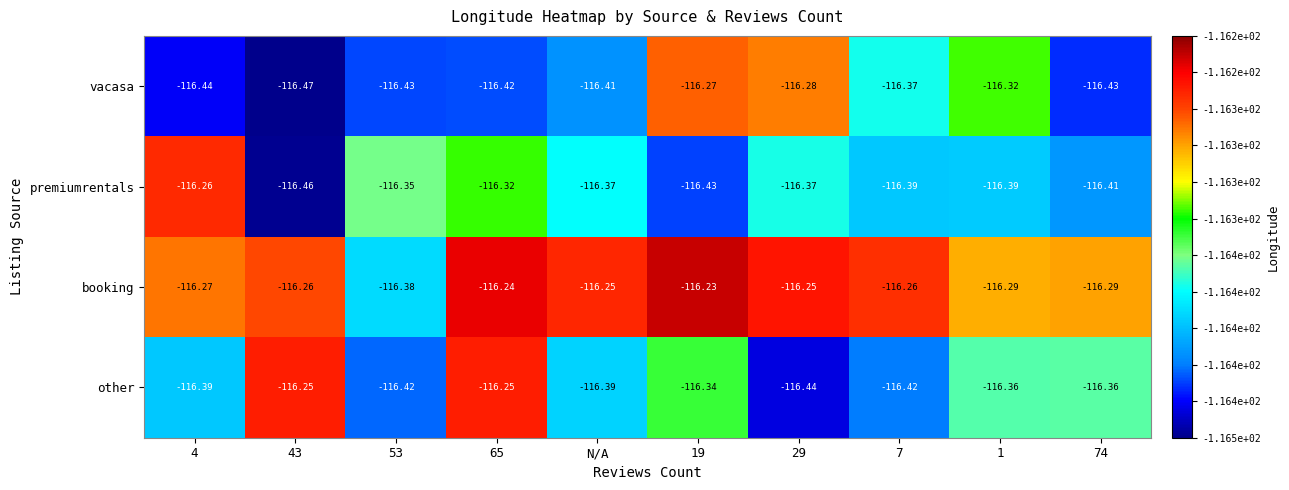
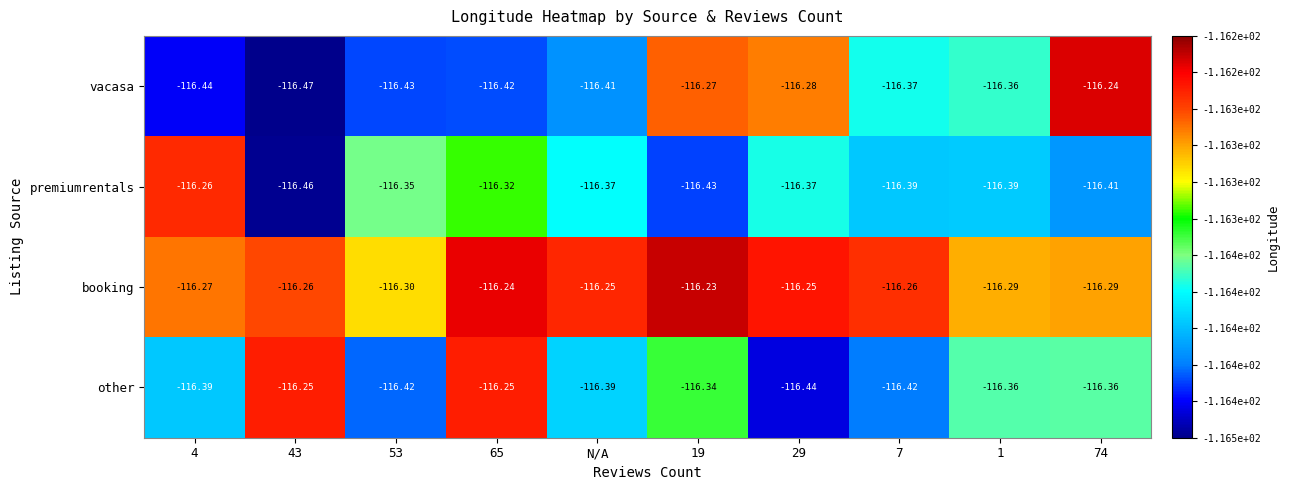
  {
    "vacasa": {
      "4": -116.44,
      "43": -116.47,
      "53": -116.43,
      "65": -116.42,
      "N/A": -116.41,
      "19": -116.27,
      "29": -116.28,
      "7": -116.37,
-     "1": -116.32,
-     "74": -116.43
+     "1": -116.36,
+     "74": -116.24
    },
    "premiumrentals": {
      "4": -116.26,
      "43": -116.46,
      "53": -116.35,
      "65": -116.32,
      "N/A": -116.37,
      "19": -116.43,
      "29": -116.37,
      "7": -116.39,
      "1": -116.39,
      "74": -116.41
    },
    "booking": {
      "4": -116.27,
      "43": -116.26,
-     "53": -116.38,
+     "53": -116.30,
      "65": -116.24,
      "N/A": -116.25,
      "19": -116.23,
      "29": -116.25,
      "7": -116.26,
      "1": -116.29,
      "74": -116.29
    },
    "other": {
      "4": -116.39,
      "43": -116.25,
      "53": -116.42,
      "65": -116.25,
      "N/A": -116.39,
      "19": -116.34,
      "29": -116.44,
      "7": -116.42,
      "1": -116.36,
      "74": -116.36
    }
  }
